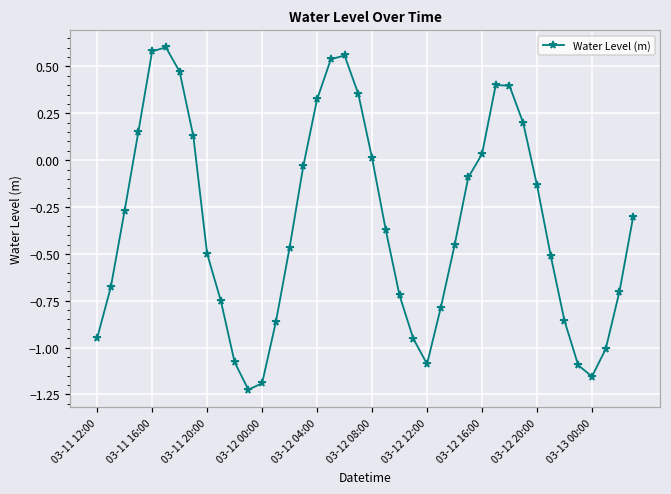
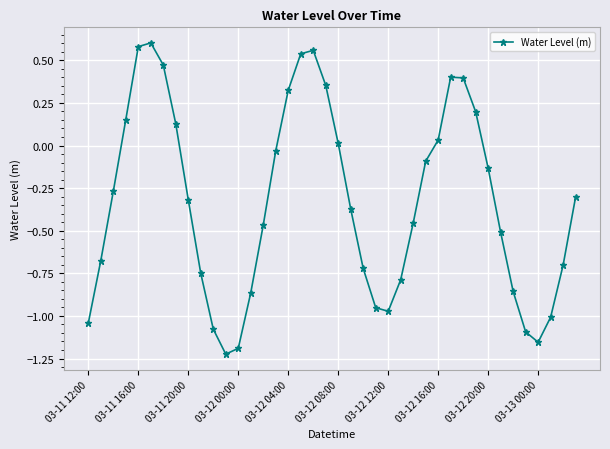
  {
-   "03-11 12:00": -0.95,
+   "03-11 12:00": -1.04,
    "03-11 16:00": 0.58,
-   "03-11 20:00": -0.50,
+   "03-11 20:00": -0.32,
    "03-12 00:00": -1.19,
    "03-12 04:00": 0.32,
    "03-12 08:00": 0.01,
-   "03-12 12:00": -1.09,
+   "03-12 12:00": -0.97,
    "03-12 16:00": 0.03,
    "03-12 20:00": -0.13,
    "03-13 00:00": -1.15
  }
